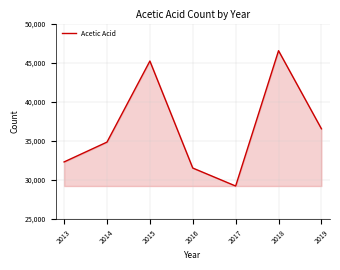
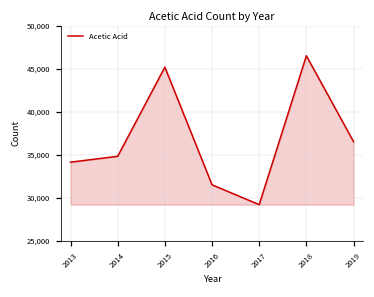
  {
-   "2013": "32,000",
+   "2013": "34,000",
    "2014": "35,000",
    "2015": "45,000",
    "2016": "32,000",
    "2017": "29,000",
    "2018": "47,000",
    "2019": "37,000"
  }
